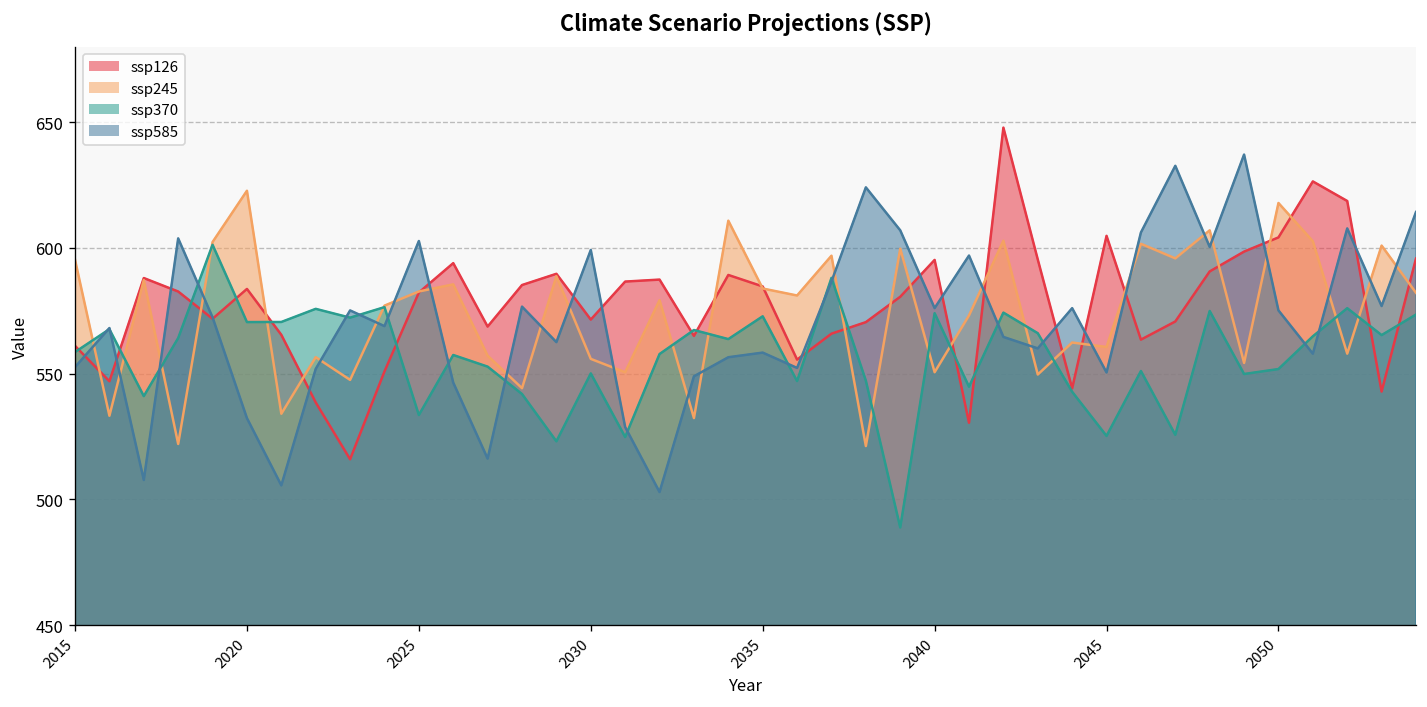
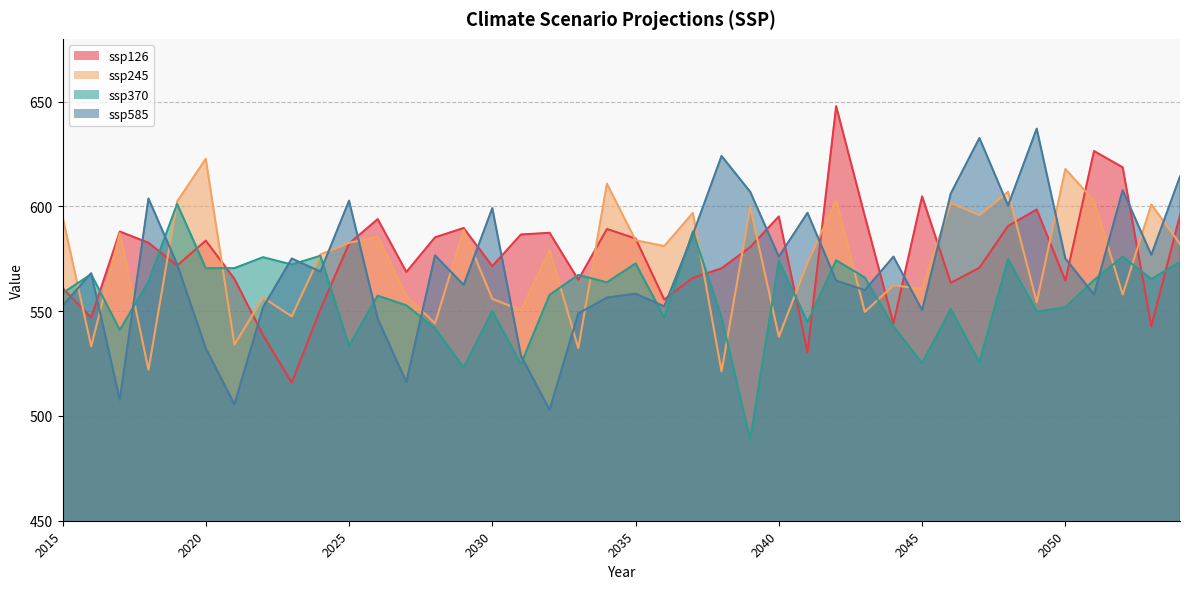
  {
    "ssp126": {
      "2015": 561,
      "2020": 584,
      "2030": 572,
      "2040": 595,
      "2045": 605,
-     "2050": 604
+     "2050": 565
    },
    "ssp245": {
      "2015": 595,
      "2020": 623,
      "2030": 556,
-     "2040": 551,
+     "2040": 538,
      "2045": 561,
      "2050": 618
    }
  }
